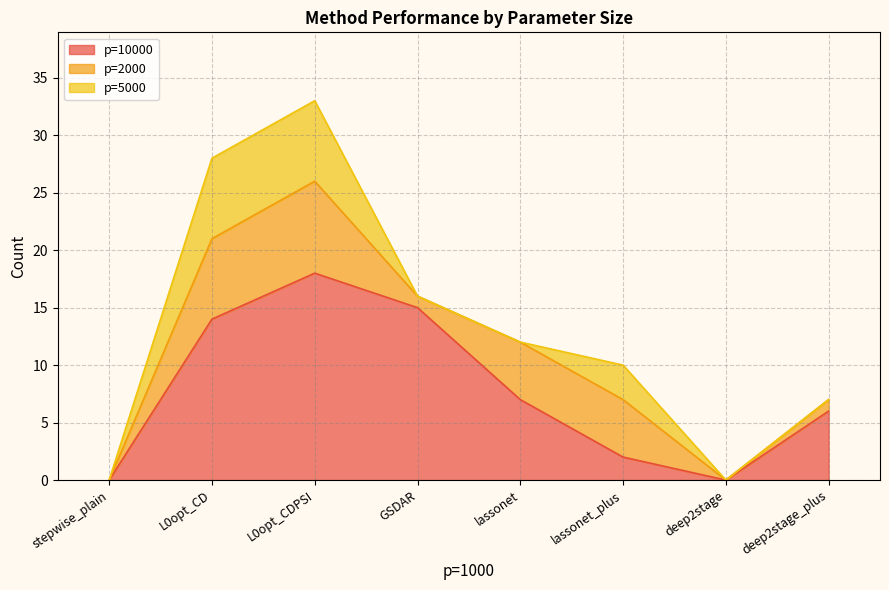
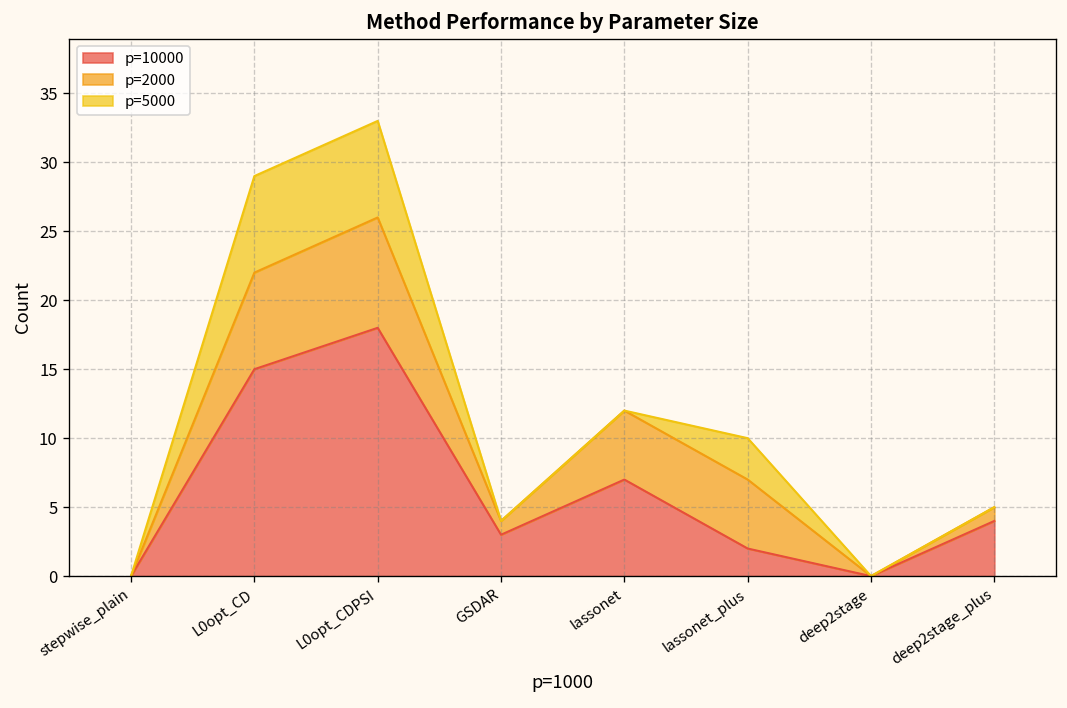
  {
    "p=10000": {
-     "L0opt_CD": 14,
+     "L0opt_CD": 15,
      "L0opt_CDPSI": 18,
-     "GSDAR": 15,
+     "GSDAR": 3,
      "lassonet": 7,
      "lassonet_plus": 2,
-     "deep2stage_plus": 6
+     "deep2stage_plus": 4
    }
  }
